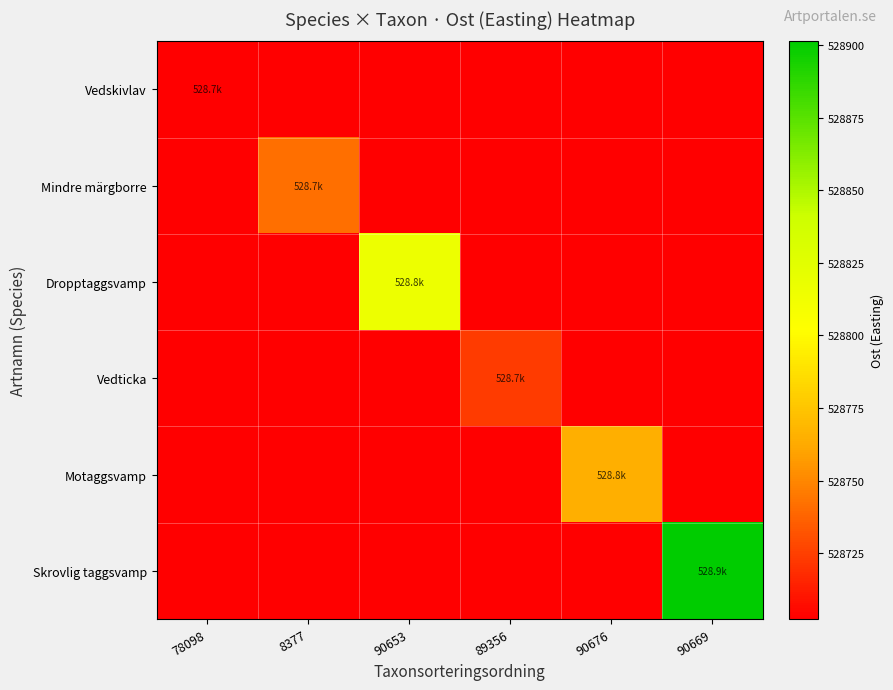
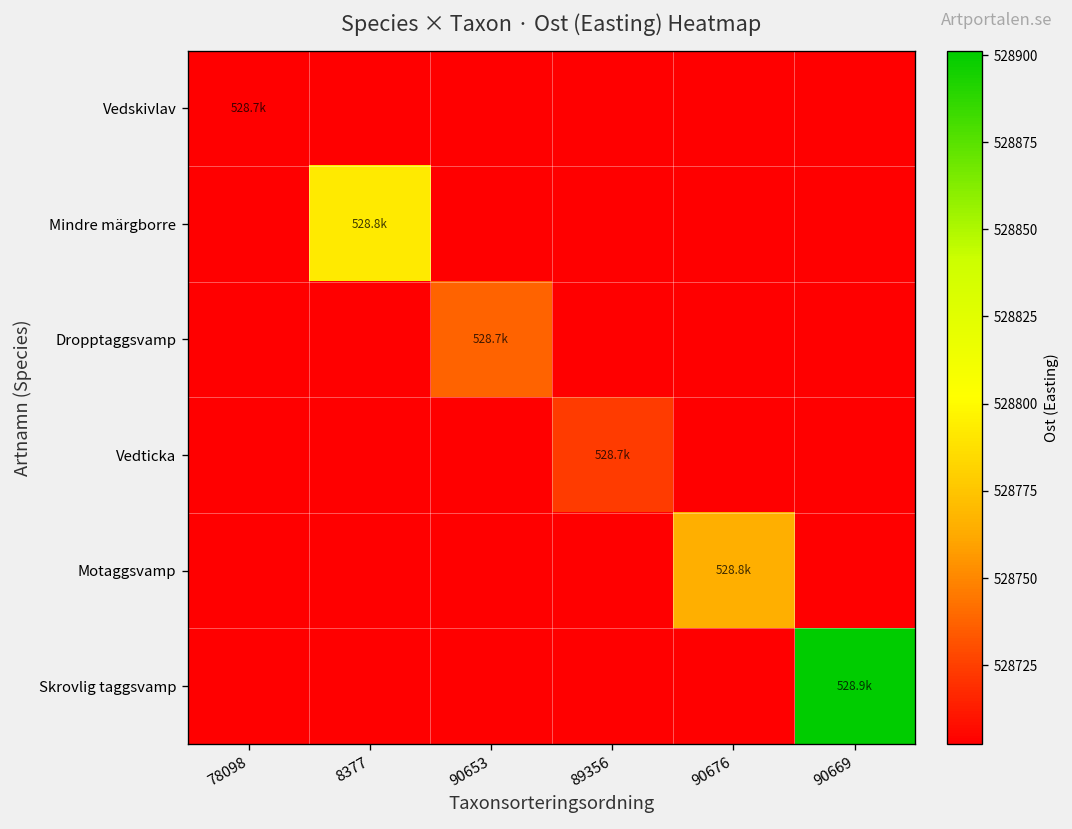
  {
    "Vedskivlav": {
      "78098": "528.7k"
    },
    "Mindre märgborre": {
-     "8377": "528.7k"
+     "8377": "528.8k"
    },
    "Dropptaggsvamp": {
-     "90653": "528.8k"
+     "90653": "528.7k"
    },
    "Vedticka": {
      "89356": "528.7k"
    },
    "Motaggsvamp": {
      "90676": "528.8k"
    },
    "Skrovlig taggsvamp": {
      "90669": "528.9k"
    }
  }
